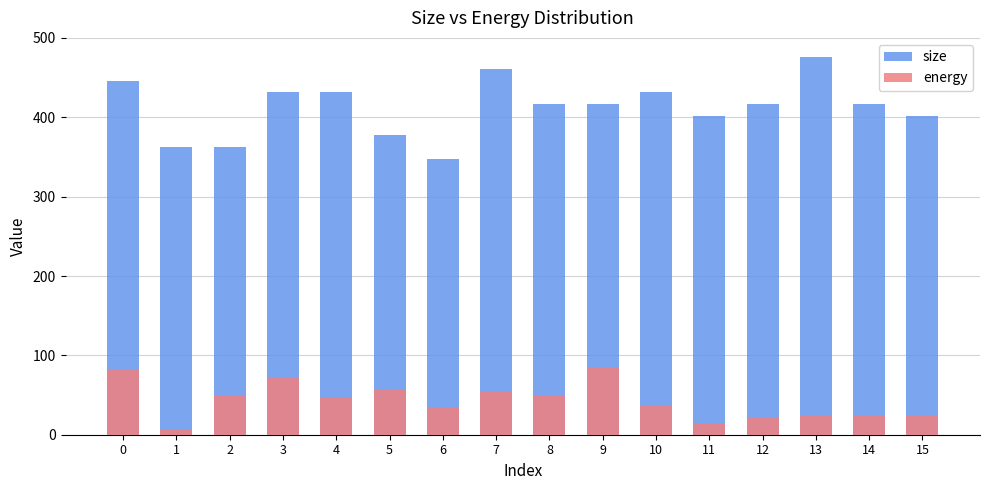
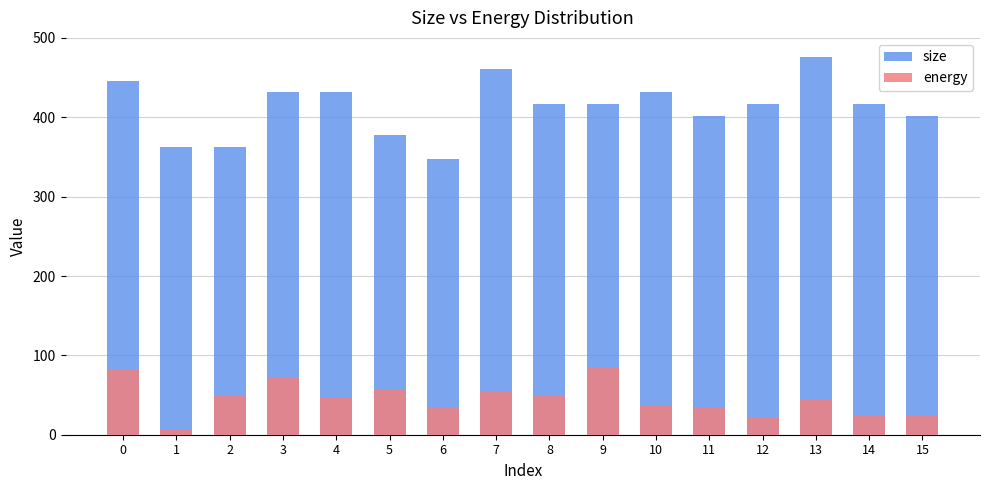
  {
    "size": {
      "0": 450,
      "1": 360,
      "2": 360,
      "3": 430,
      "4": 430,
      "5": 380,
      "6": 350,
      "7": 460,
      "8": 420,
      "9": 420,
      "10": 430,
      "11": 400,
      "12": 420,
      "13": 480,
      "14": 420,
      "15": 400
    },
    "energy": {
-     "11": 10,
-     "13": 20
+     "11": 30,
+     "13": 40
    }
  }
